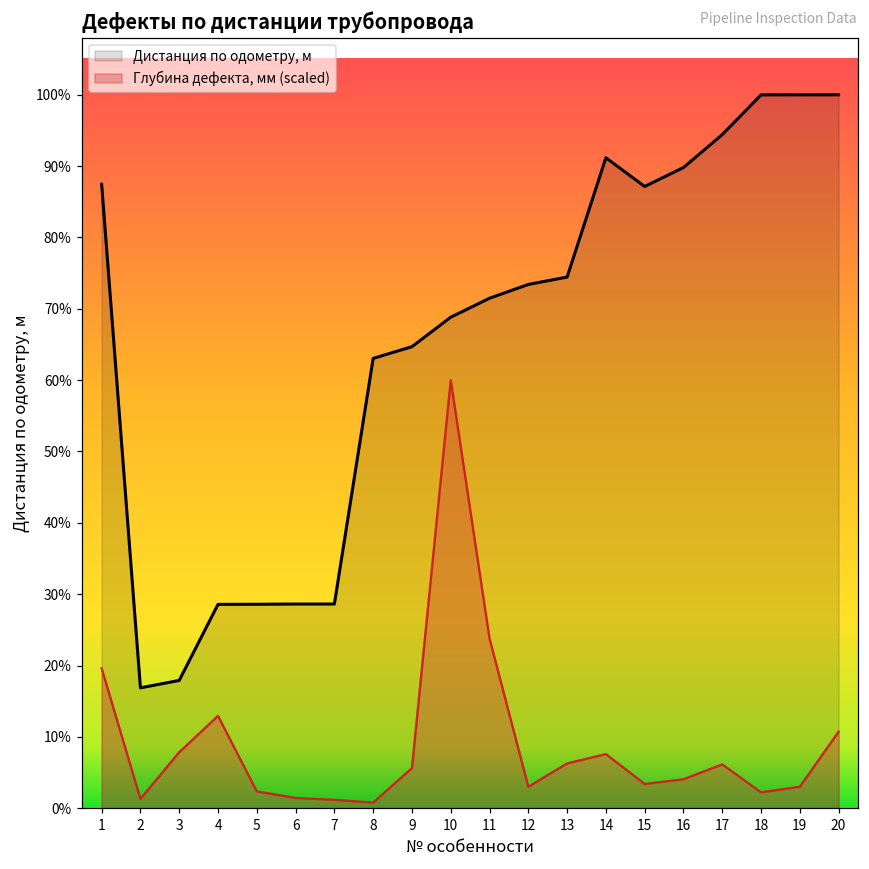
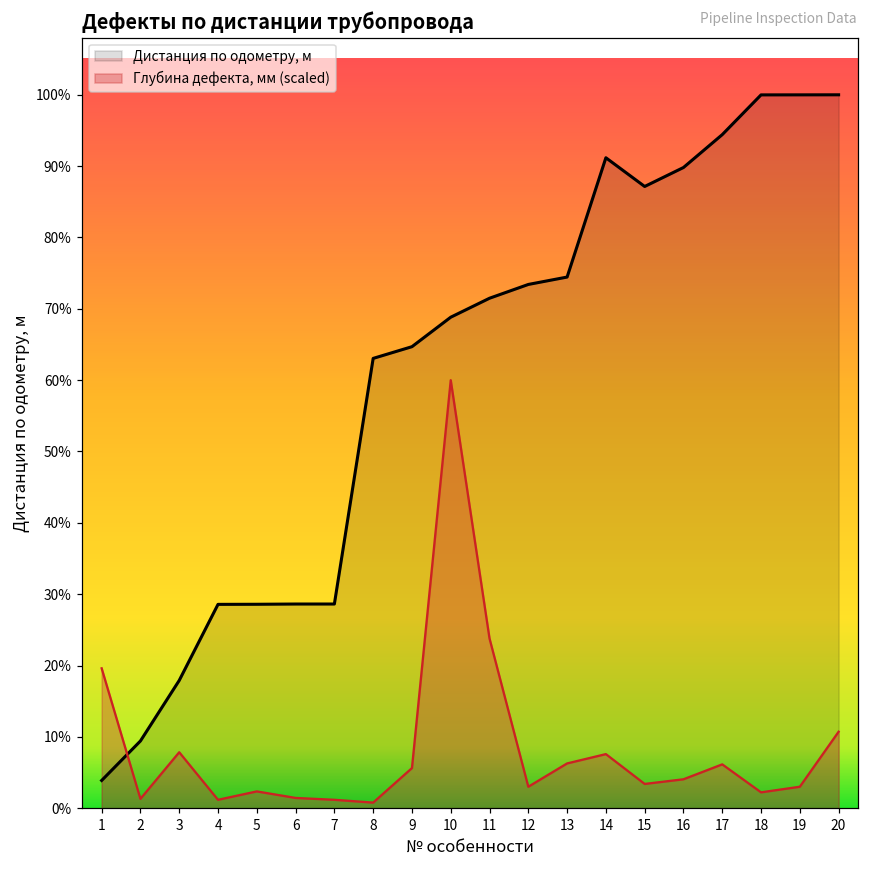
  {
    "Дистанция по одометру, м": {
-     "1": "87%",
-     "2": "17%",
+     "1": "4%",
+     "2": "9%",
      "3": "18%",
      "4": "29%",
      "5": "29%",
      "6": "29%",
      "7": "29%",
      "8": "63%",
      "9": "65%",
      "10": "69%",
      "11": "71%",
      "12": "73%",
      "13": "74%",
      "14": "91%",
      "15": "87%",
      "16": "90%",
      "17": "94%",
      "18": "100%",
      "19": "100%",
      "20": "100%"
    },
    "Глубина дефекта, мм (scaled)": {
      "1": "20%",
      "2": "1%",
      "3": "8%",
-     "4": "13%",
+     "4": "1%",
      "5": "2%",
      "6": "1%",
      "7": "1%",
      "8": "1%",
      "9": "6%",
      "10": "60%",
      "11": "24%",
      "12": "3%",
      "13": "6%",
      "14": "8%",
      "15": "3%",
      "16": "4%",
      "17": "6%",
      "18": "2%",
      "19": "3%",
      "20": "11%"
    }
  }
